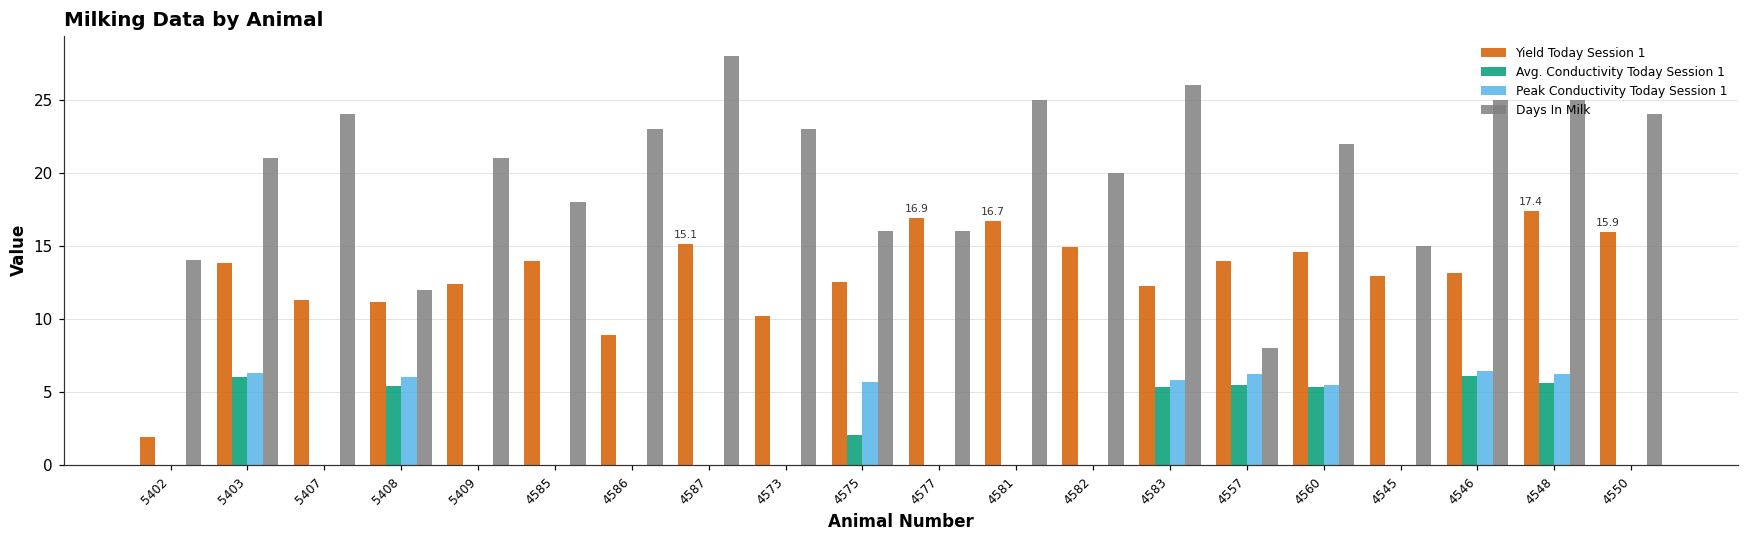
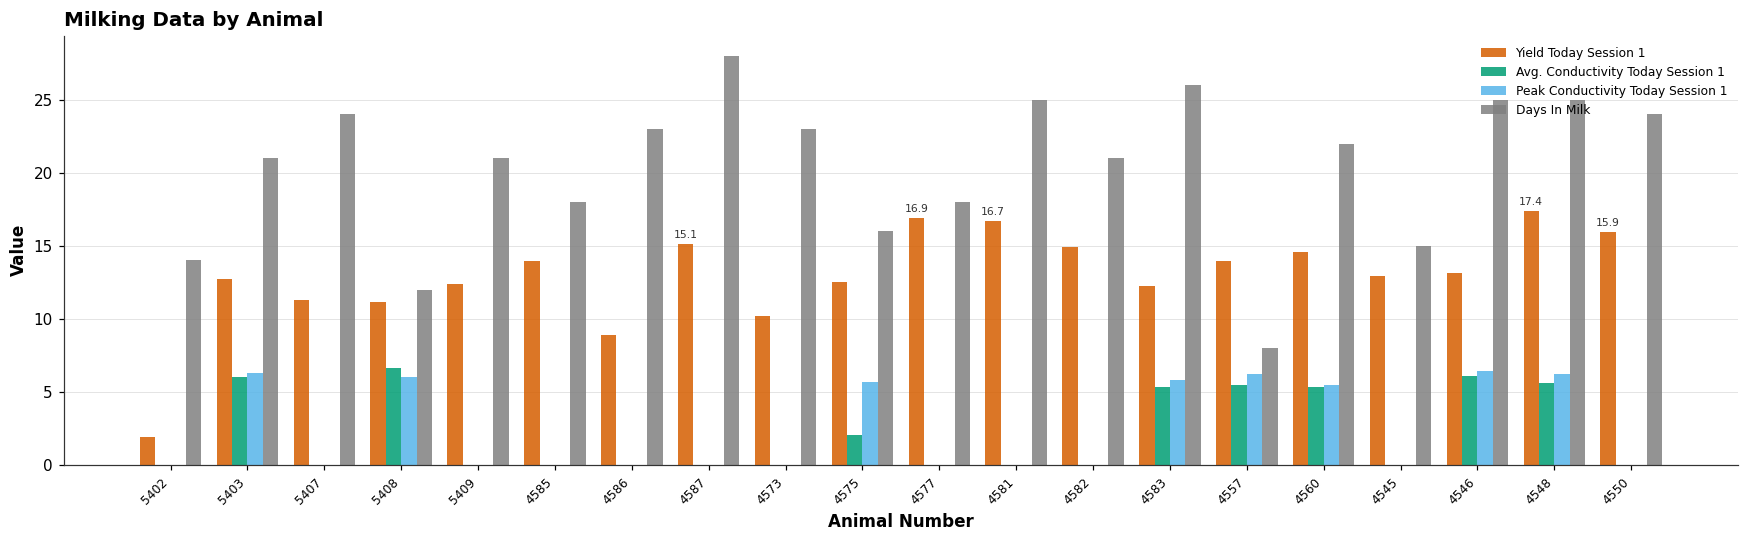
  {
    "Yield Today Session 1": {
      "5402": 1.9,
-     "5403": 13.8,
+     "5403": 12.7,
      "5407": 11.3,
      "5408": 11.1,
      "5409": 12.4,
      "4585": 14.0,
      "4586": 8.9,
      "4573": 10.2,
      "4575": 12.5,
      "4582": 15.0,
      "4583": 12.2,
      "4557": 13.9,
      "4560": 14.6,
      "4545": 12.9,
      "4546": 13.1
    },
    "Avg. Conductivity Today Session 1": {
      "5402": 0.0,
      "5403": 6.0,
      "5407": 0.0,
-     "5408": 5.4,
+     "5408": 6.6,
      "5409": 0.0,
      "4585": 0.0,
      "4586": 0.0,
      "4587": 0.0,
      "4573": 0.0,
      "4575": 2.0,
      "4577": 0.0,
      "4581": 0.0,
      "4582": 0.0,
      "4583": 5.3,
      "4557": 5.5,
      "4560": 5.3,
      "4545": 0.0,
      "4546": 6.1,
      "4548": 5.6,
      "4550": 0.0
    },
    "Peak Conductivity Today Session 1": {
      "5402": 0.0,
      "5403": 6.3,
      "5407": 0.0,
      "5408": 6.0,
      "5409": 0.0,
      "4585": 0.0,
      "4586": 0.0,
      "4587": 0.0,
      "4573": 0.0,
      "4575": 5.7,
      "4577": 0.0,
      "4581": 0.0,
      "4582": 0.0,
      "4583": 5.8,
      "4557": 6.2,
      "4560": 5.5,
      "4545": 0.0,
      "4546": 6.4,
      "4548": 6.2,
      "4550": 0.0
    },
    "Days In Milk": {
      "5402": 14,
      "5403": 21,
      "5407": 24,
      "5408": 12,
      "5409": 21,
      "4585": 18,
      "4586": 23,
      "4587": 28,
      "4573": 23,
      "4575": 16,
-     "4577": 16,
+     "4577": 18,
      "4581": 25,
-     "4582": 20,
+     "4582": 21,
      "4583": 26,
      "4557": 8,
      "4560": 22,
      "4545": 15,
      "4546": 25,
      "4548": 25,
      "4550": 24
    }
  }
